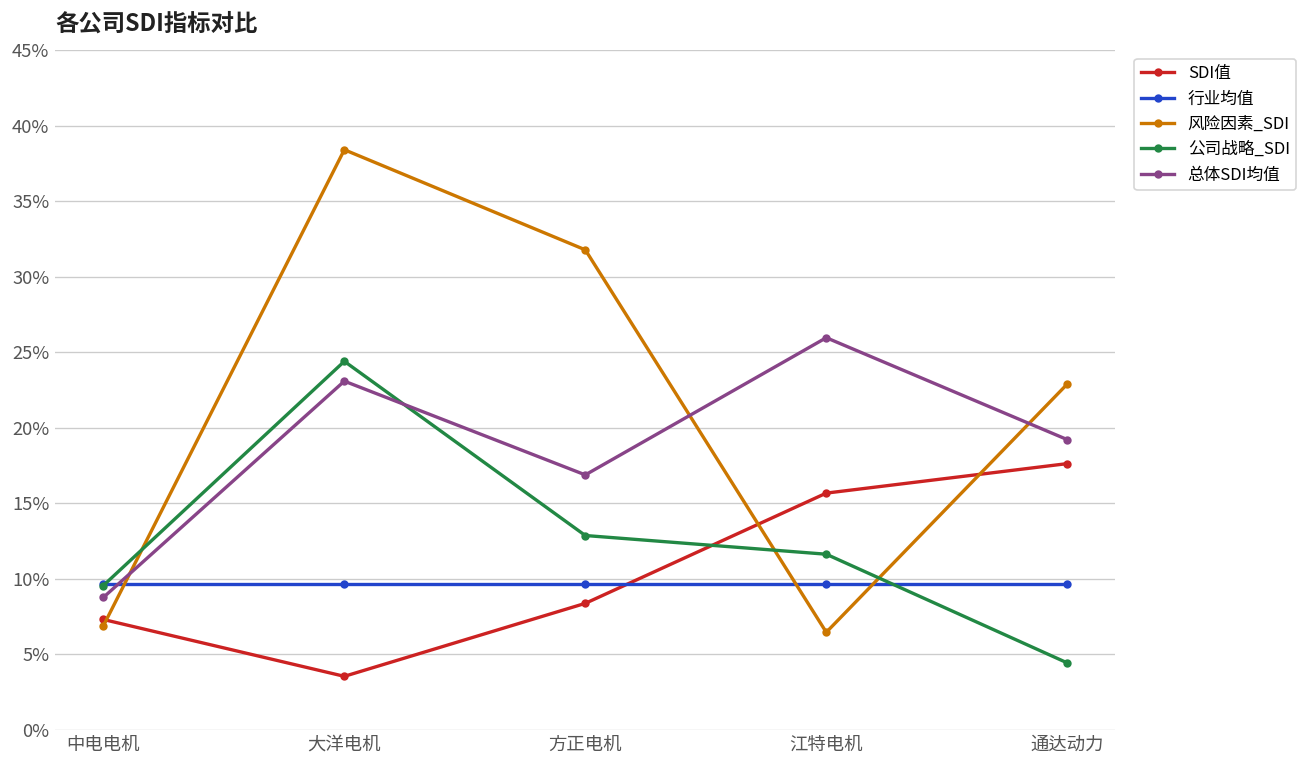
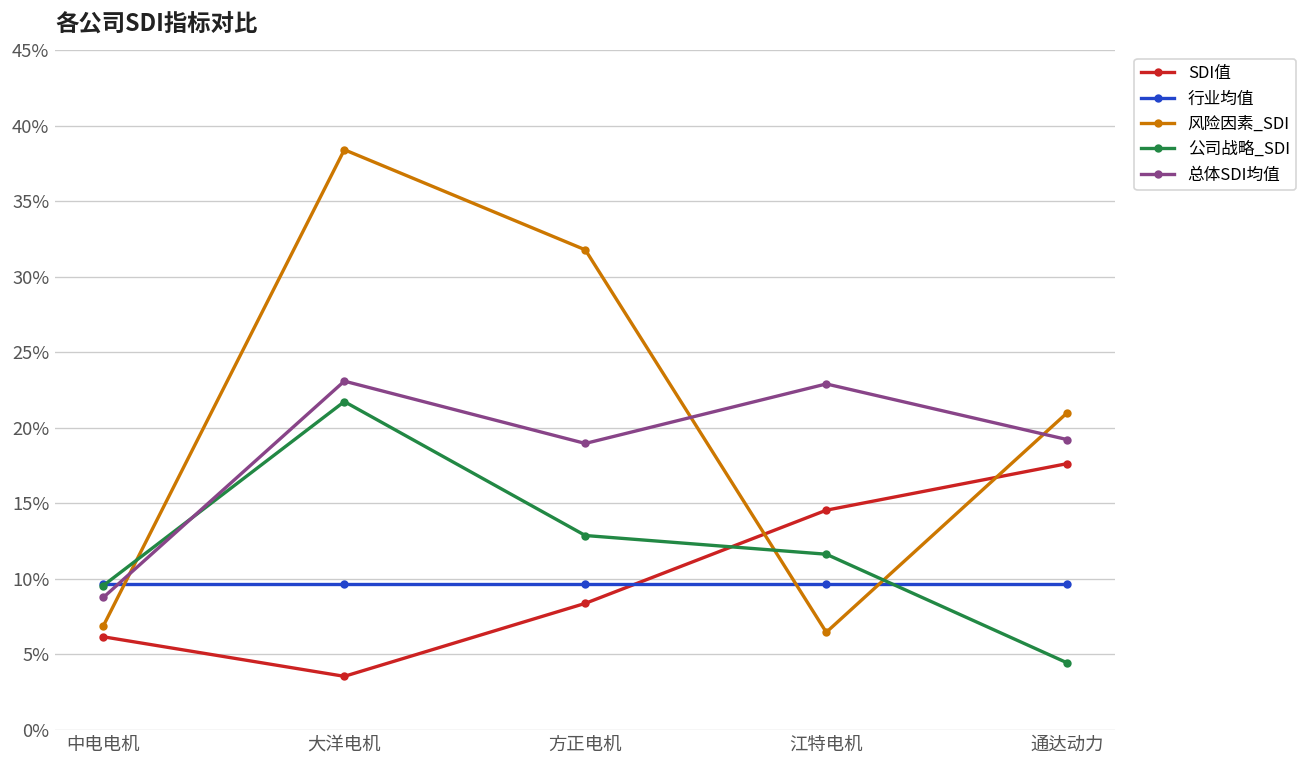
  {
    "SDI值": {
-     "中电电机": "7.3%",
+     "中电电机": "6.2%",
      "大洋电机": "3.5%",
      "方正电机": "8.4%",
-     "江特电机": "15.7%",
+     "江特电机": "14.5%",
      "通达动力": "17.6%"
    },
    "行业均值": {
      "大洋电机": "9.7%",
      "方正电机": "9.7%",
      "江特电机": "9.7%",
      "通达动力": "9.7%"
    },
    "风险因素_SDI": {
      "中电电机": "6.9%",
      "大洋电机": "38.4%",
      "方正电机": "31.8%",
      "江特电机": "6.5%",
-     "通达动力": "22.9%"
+     "通达动力": "21.0%"
    },
    "公司战略_SDI": {
-     "大洋电机": "24.4%",
+     "大洋电机": "21.7%",
      "方正电机": "12.9%",
      "江特电机": "11.6%",
      "通达动力": "4.4%"
    },
    "总体SDI均值": {
      "中电电机": "8.8%",
      "大洋电机": "23.1%",
-     "方正电机": "16.9%",
-     "江特电机": "26.0%",
+     "方正电机": "19.0%",
+     "江特电机": "22.9%",
      "通达动力": "19.2%"
    }
  }
